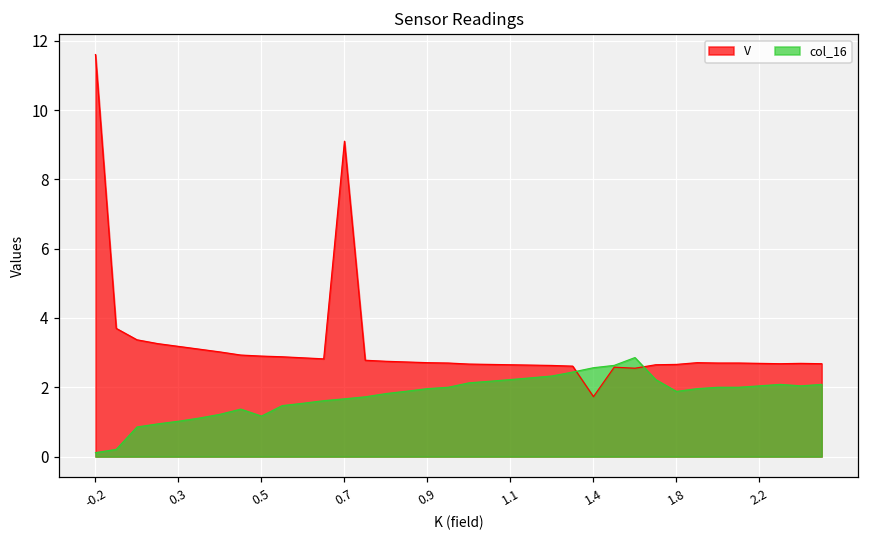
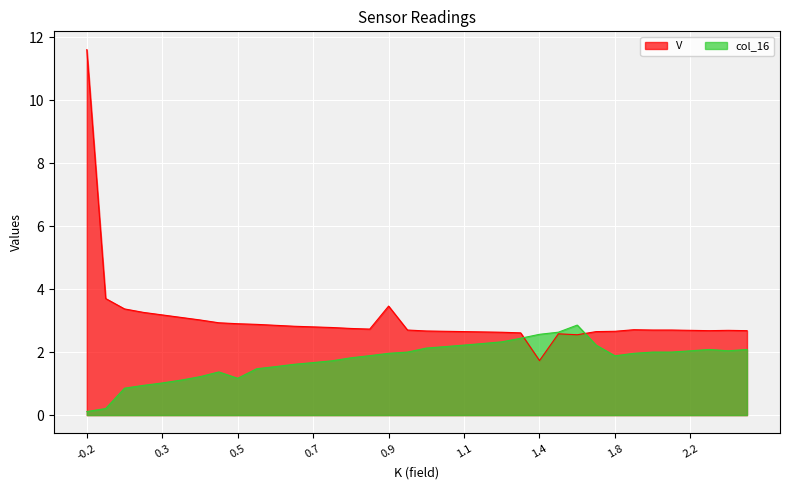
  {
    "V": {
      "-0.2": 11.6,
      "0.3": 3.2,
      "0.5": 2.9,
-     "0.7": 9.1,
-     "0.9": 2.7,
+     "0.7": 2.8,
+     "0.9": 3.5,
      "1.1": 2.7,
      "1.4": 1.7,
      "1.8": 2.7,
      "2.2": 2.7
    },
    "col_16": {
      "-0.2": 0.1,
      "0.3": 1.0,
      "0.5": 1.2,
      "0.7": 1.7,
      "0.9": 2.0,
      "1.1": 2.2,
      "1.4": 2.6,
      "1.8": 1.9,
      "2.2": 2.0
    }
  }
